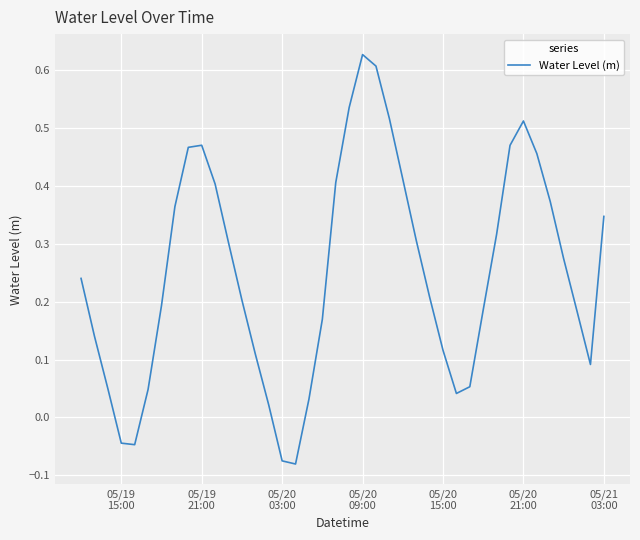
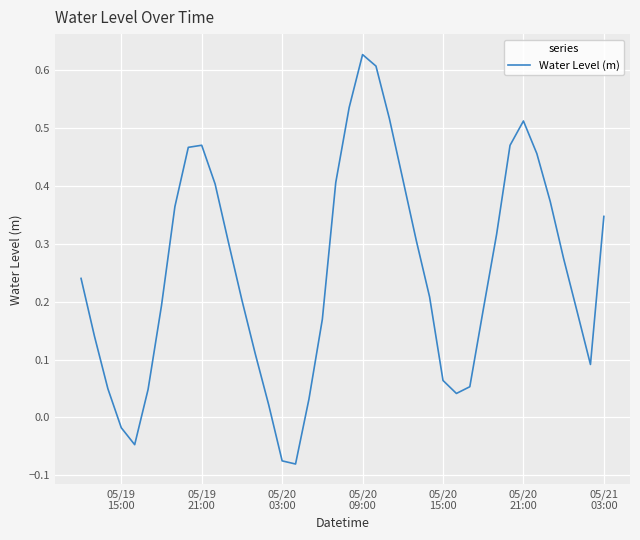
  {
-   "05/19 15:00": -0.04,
+   "05/19 15:00": -0.02,
    "05/19 21:00": 0.47,
    "05/20 03:00": -0.08,
    "05/20 09:00": 0.63,
-   "05/20 15:00": 0.12,
+   "05/20 15:00": 0.06,
    "05/20 21:00": 0.51,
    "05/21 03:00": 0.35
  }
